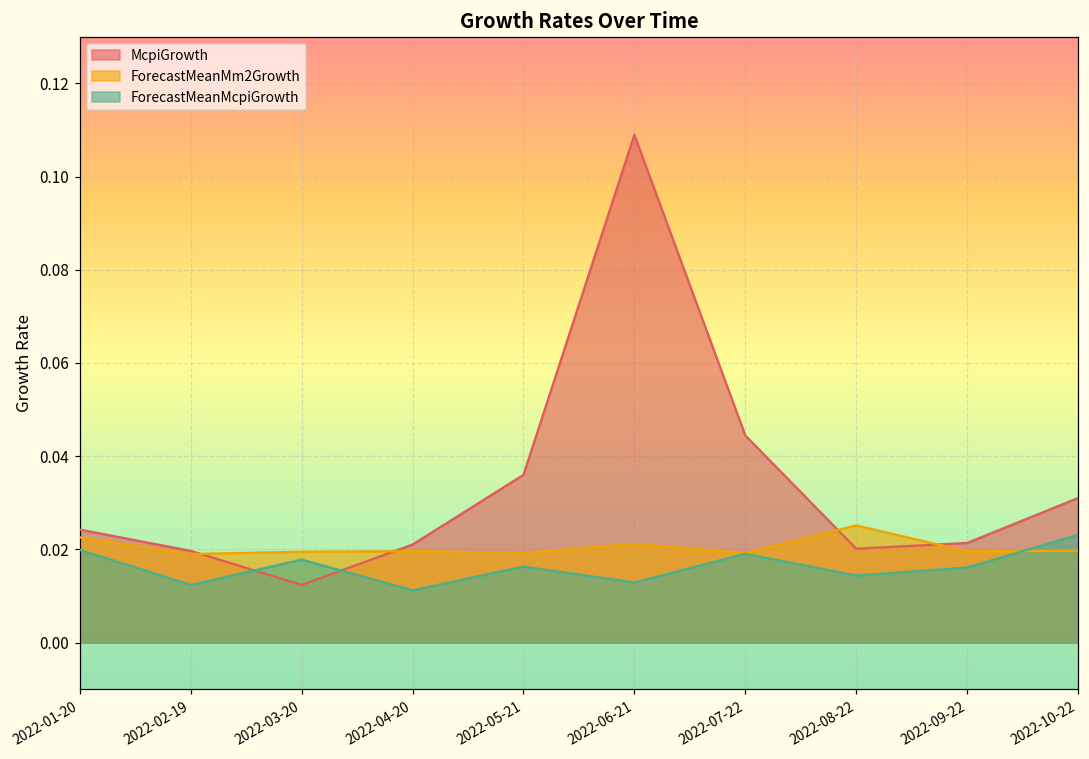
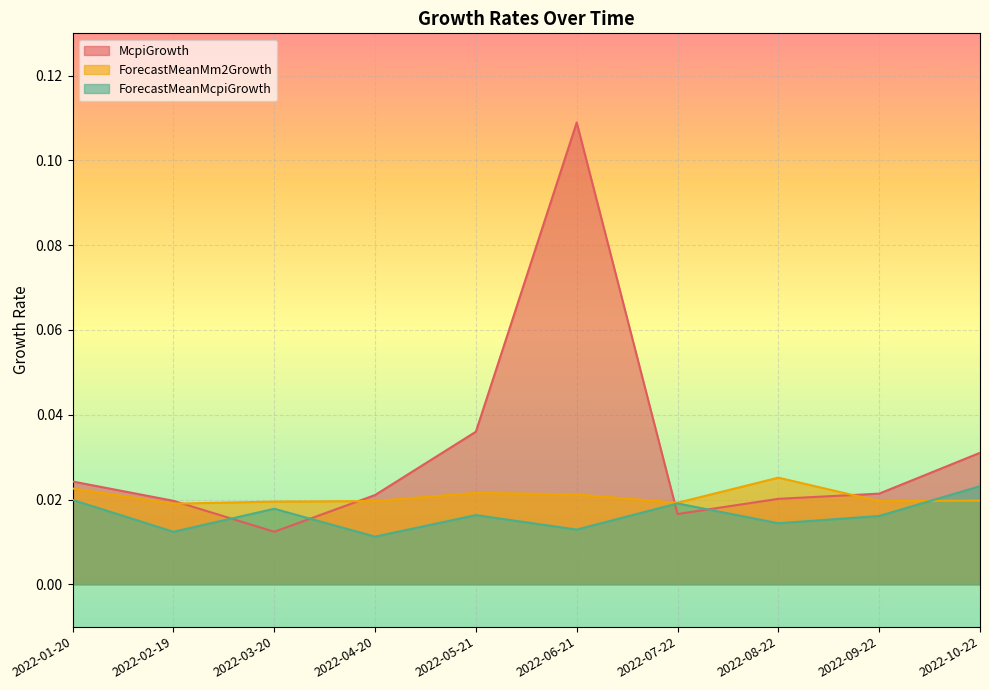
  {
    "McpiGrowth": {
      "2022-01-20": 0.024,
      "2022-02-19": 0.020,
      "2022-03-20": 0.012,
      "2022-04-20": 0.021,
      "2022-05-21": 0.036,
      "2022-06-21": 0.109,
-     "2022-07-22": 0.044,
+     "2022-07-22": 0.017,
      "2022-08-22": 0.020,
      "2022-09-22": 0.021,
      "2022-10-22": 0.031
    },
    "ForecastMeanMm2Growth": {
      "2022-01-20": 0.023,
      "2022-02-19": 0.019,
      "2022-03-20": 0.020,
      "2022-04-20": 0.020,
-     "2022-05-21": 0.019,
+     "2022-05-21": 0.022,
      "2022-06-21": 0.021,
      "2022-08-22": 0.025,
      "2022-09-22": 0.020,
      "2022-10-22": 0.020
    },
    "ForecastMeanMcpiGrowth": {
      "2022-01-20": 0.020,
      "2022-02-19": 0.012,
      "2022-03-20": 0.018,
      "2022-04-20": 0.011,
      "2022-05-21": 0.016,
      "2022-06-21": 0.013,
      "2022-08-22": 0.014,
      "2022-09-22": 0.016,
      "2022-10-22": 0.023
    }
  }
